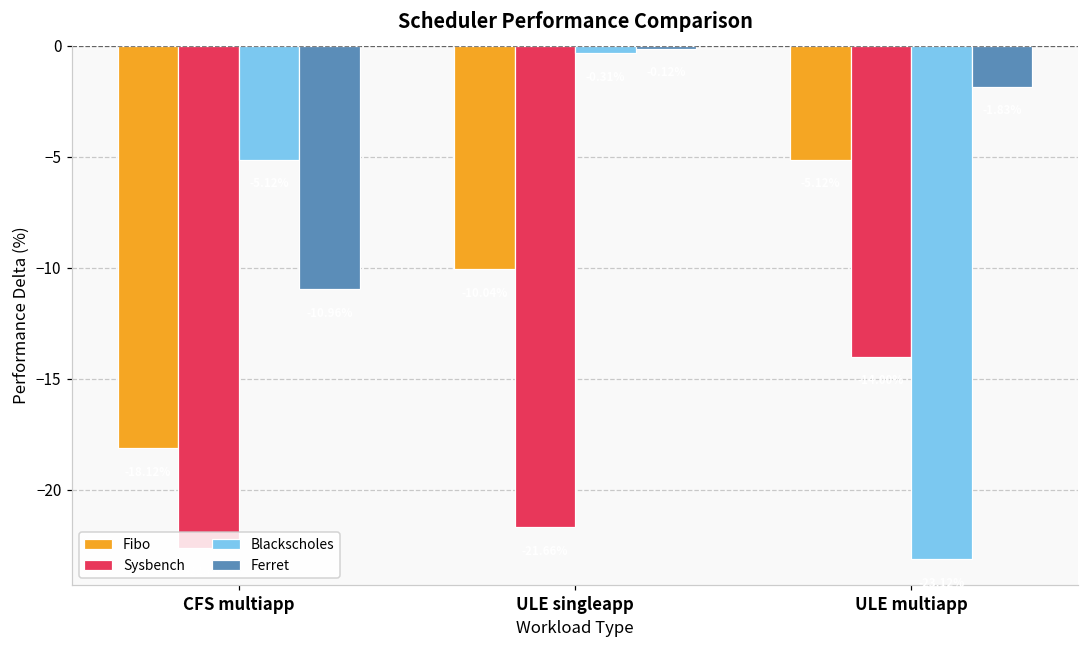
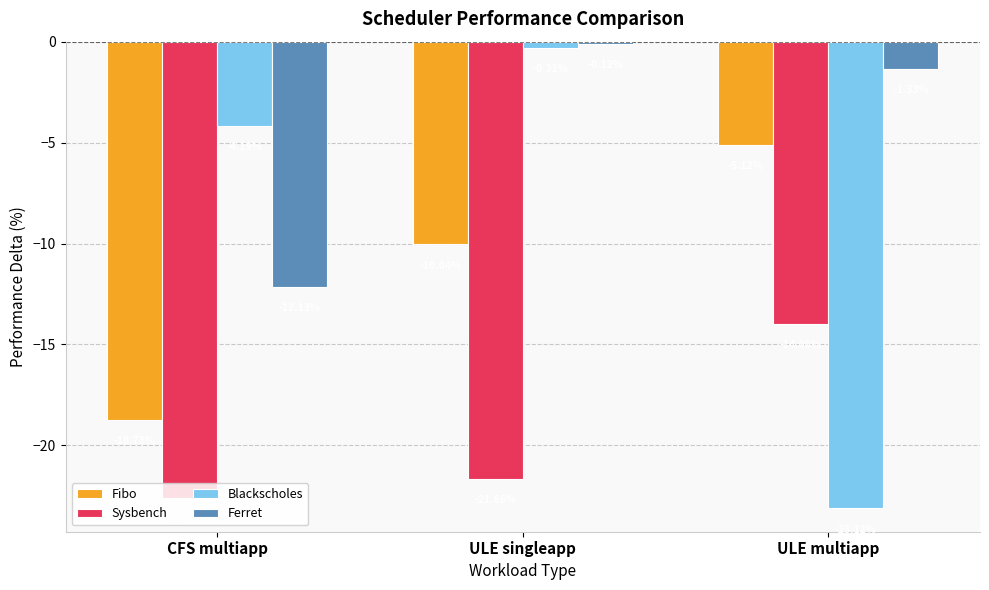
  {
    "Fibo": {
-     "CFS multiapp": -18.1,
+     "CFS multiapp": -18.7,
      "ULE singleapp": -10.0,
      "ULE multiapp": -5.1
    },
    "Sysbench": {
      "ULE singleapp": -21.7,
      "ULE multiapp": -14.0
    },
    "Blackscholes": {
-     "CFS multiapp": -5.1,
+     "CFS multiapp": -4.2,
      "ULE singleapp": -0.3,
      "ULE multiapp": -23.1
    },
    "Ferret": {
-     "CFS multiapp": -11.0,
-     "ULE multiapp": -1.8
+     "CFS multiapp": -12.1,
+     "ULE multiapp": -1.3
    }
  }
